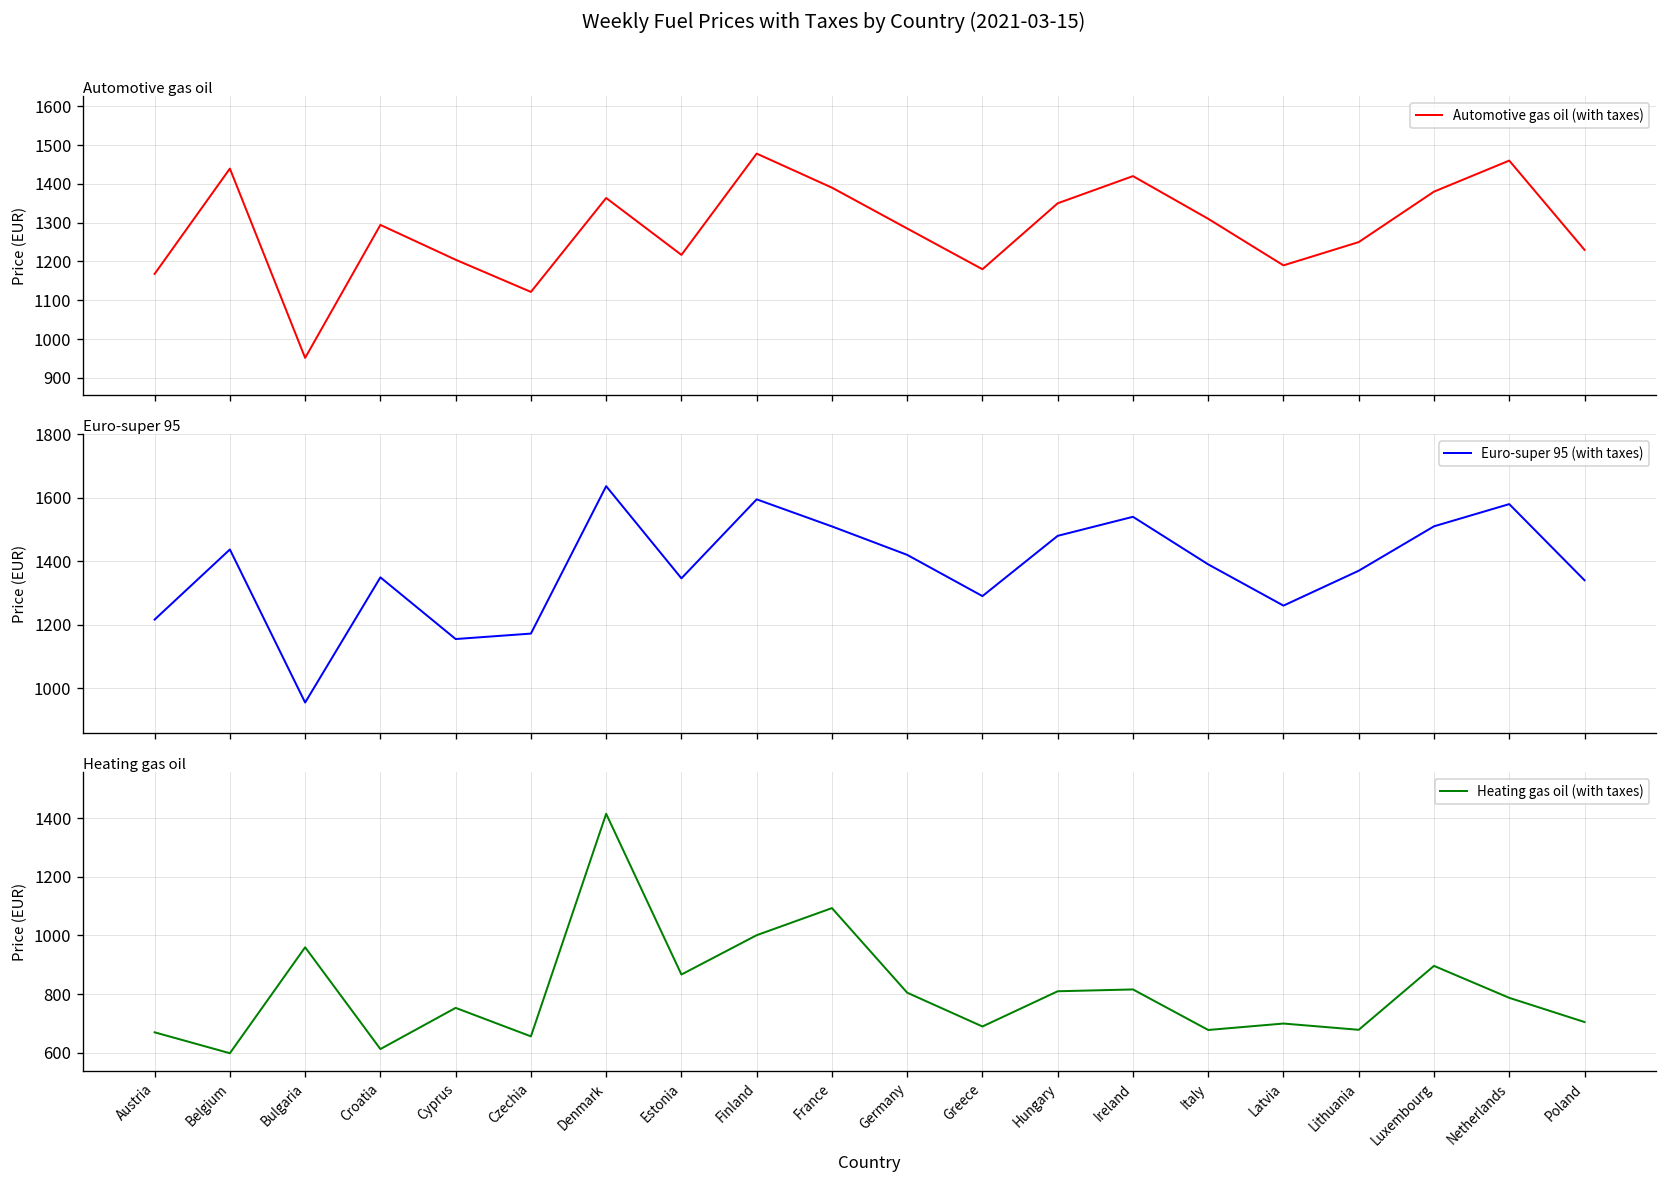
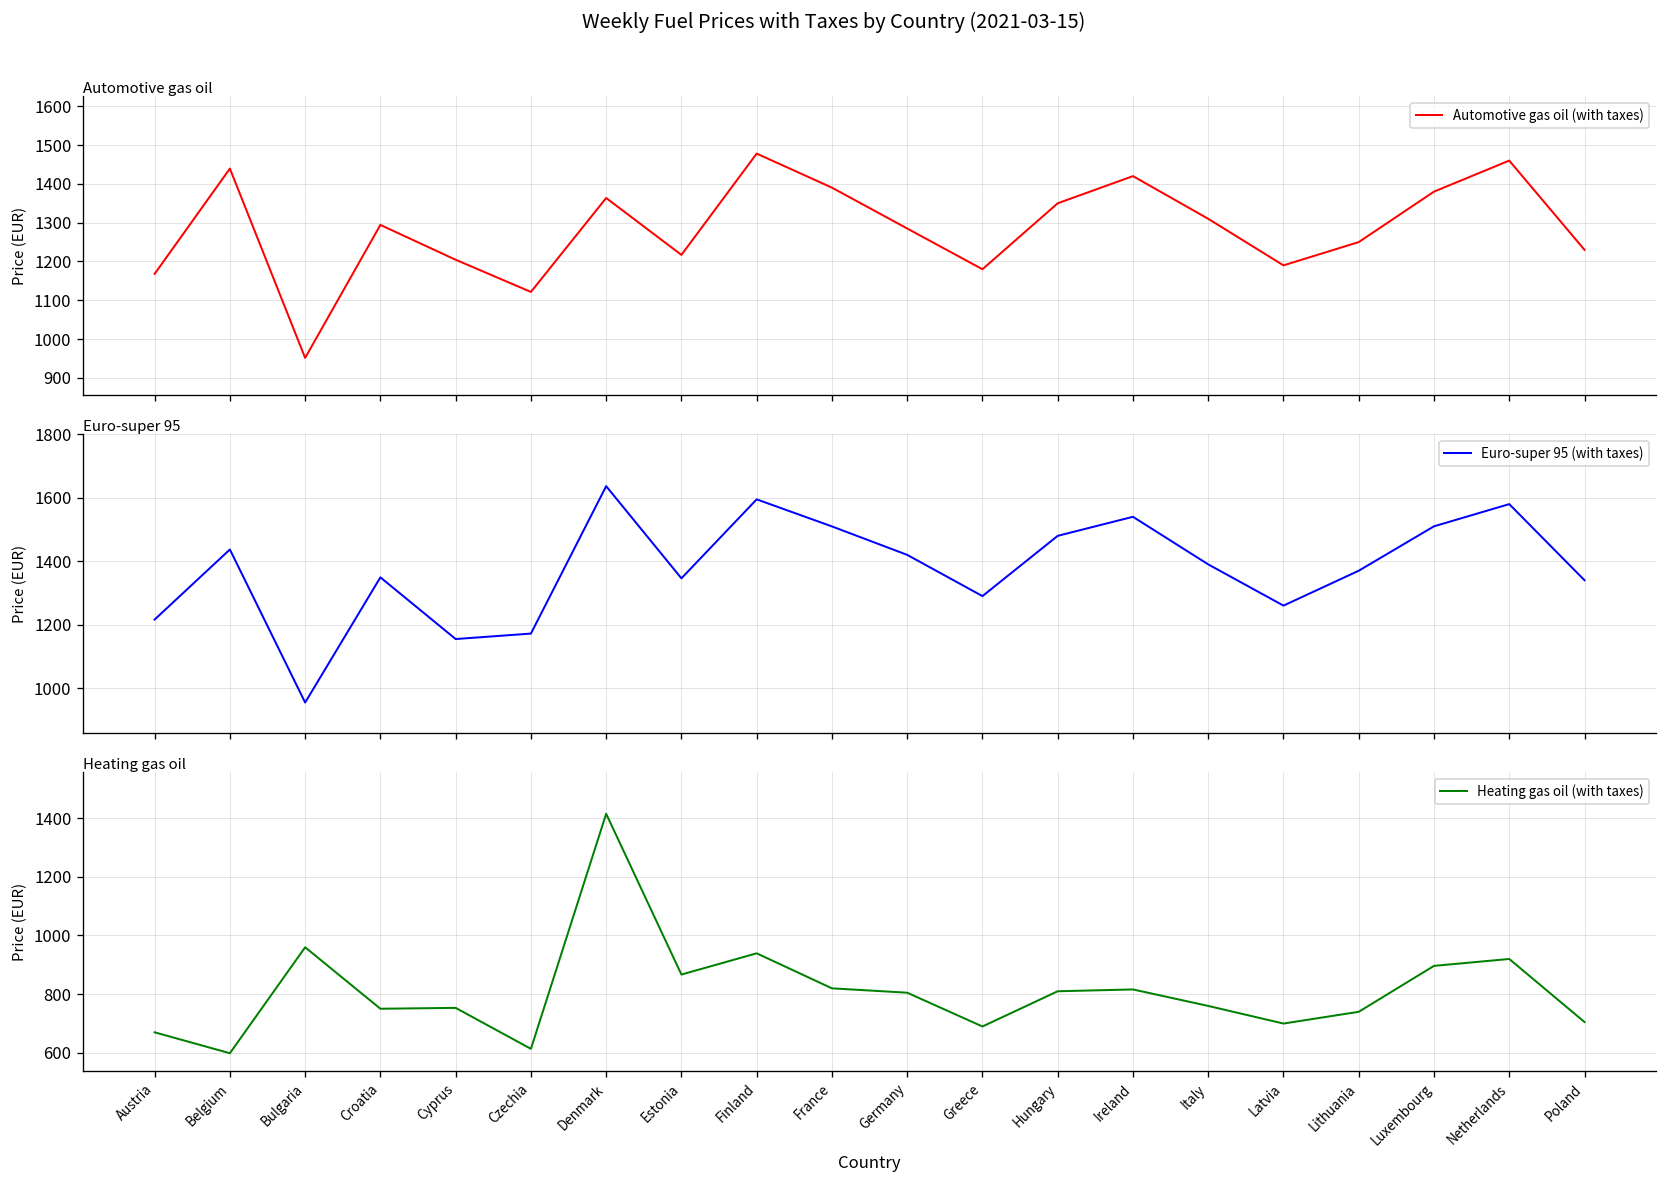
  {
    "Heating gas oil": {
      "Austria": 670,
      "Belgium": 600,
      "Bulgaria": 960,
-     "Croatia": 610,
+     "Croatia": 750,
      "Cyprus": 750,
-     "Czechia": 660,
+     "Czechia": 610,
      "Denmark": 1410,
      "Estonia": 870,
-     "Finland": 1000,
-     "France": 1090,
+     "Finland": 940,
+     "France": 820,
      "Germany": 810,
      "Greece": 690,
      "Hungary": 810,
      "Ireland": 820,
-     "Italy": 680,
+     "Italy": 760,
      "Latvia": 700,
-     "Lithuania": 680,
+     "Lithuania": 740,
      "Luxembourg": 900,
-     "Netherlands": 790,
+     "Netherlands": 920,
      "Poland": 710
    }
  }
